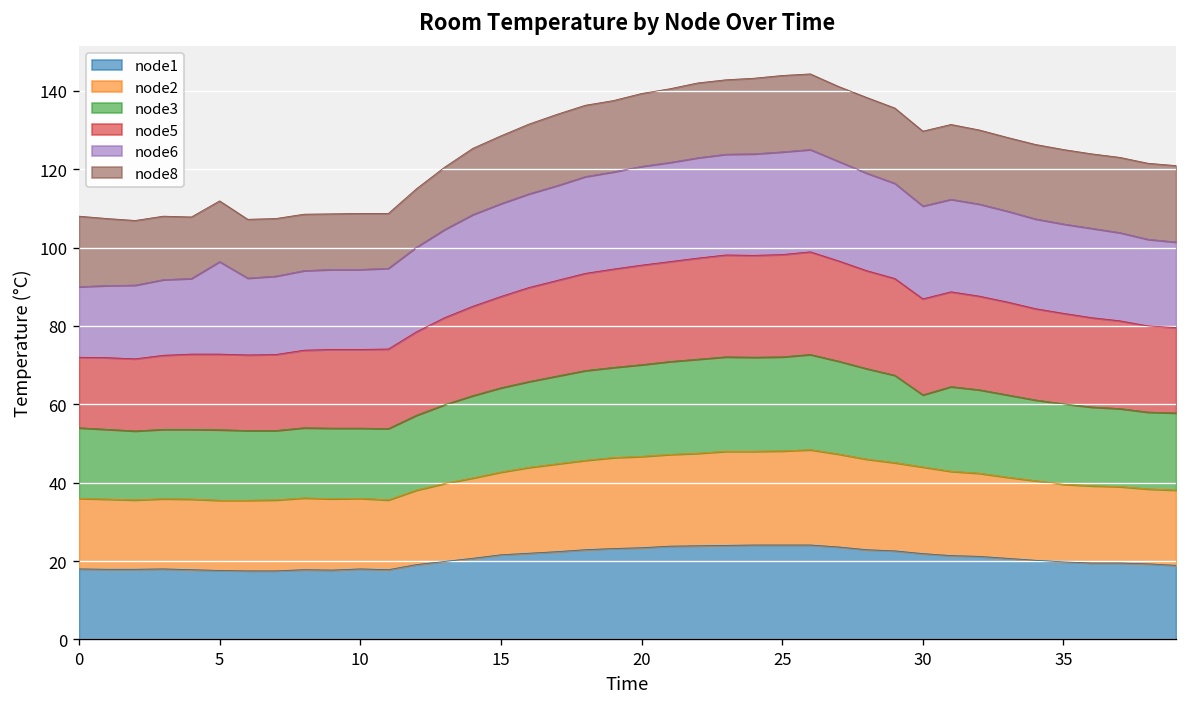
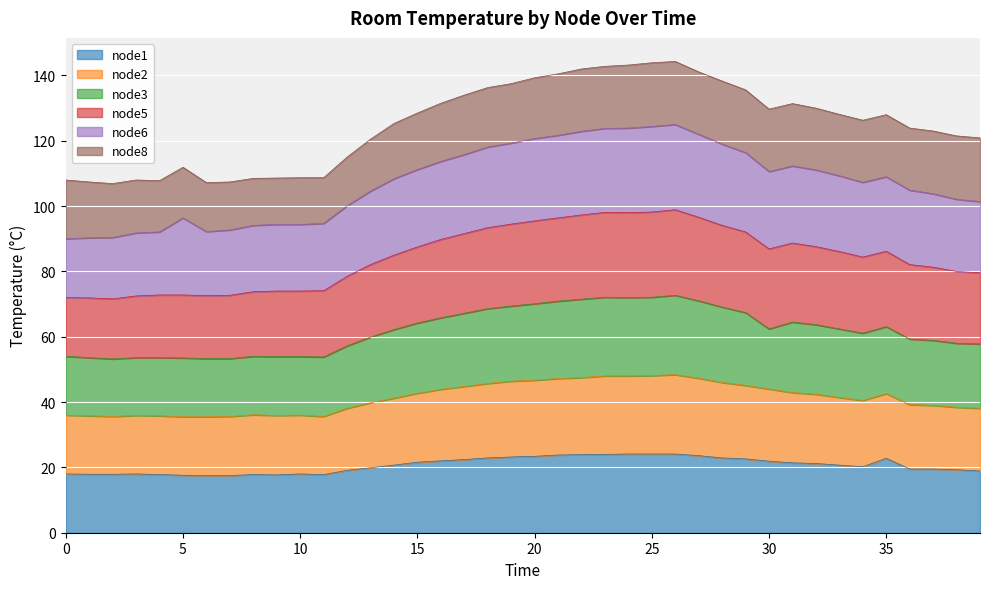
  {
    "node1": {
      "0": 18,
      "5": 18,
      "10": 18,
      "15": 22,
      "20": 23,
      "25": 24,
      "30": 22,
-     "35": 20
+     "35": 23
    },
    "node2": {
      "0": 18,
      "5": 18,
      "10": 18,
      "15": 21,
      "20": 23,
      "25": 24,
      "30": 22,
      "35": 20
    },
    "node3": {
      "0": 18,
      "5": 18,
      "10": 18,
      "15": 22,
      "20": 23,
      "25": 24,
      "30": 18,
      "35": 21
    },
    "node5": {
      "0": 18,
      "5": 19,
      "10": 20,
      "15": 23,
      "20": 25,
      "25": 26,
      "30": 25,
      "35": 23
    },
    "node6": {
      "0": 18,
      "5": 24,
      "10": 20,
      "15": 24,
      "20": 25,
      "25": 26,
      "30": 24,
      "35": 23
    },
    "node8": {
      "0": 18,
      "5": 16,
      "10": 14,
      "15": 17,
      "20": 19,
      "25": 19,
      "30": 19,
      "35": 19
    }
  }
